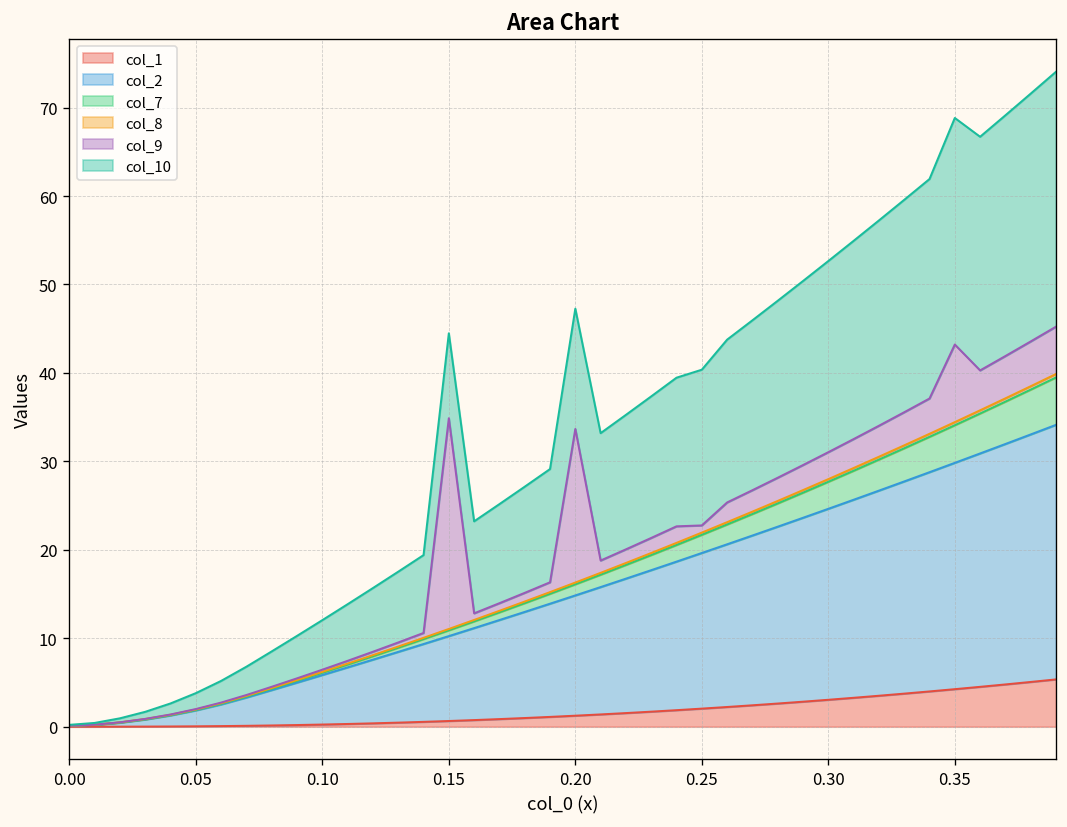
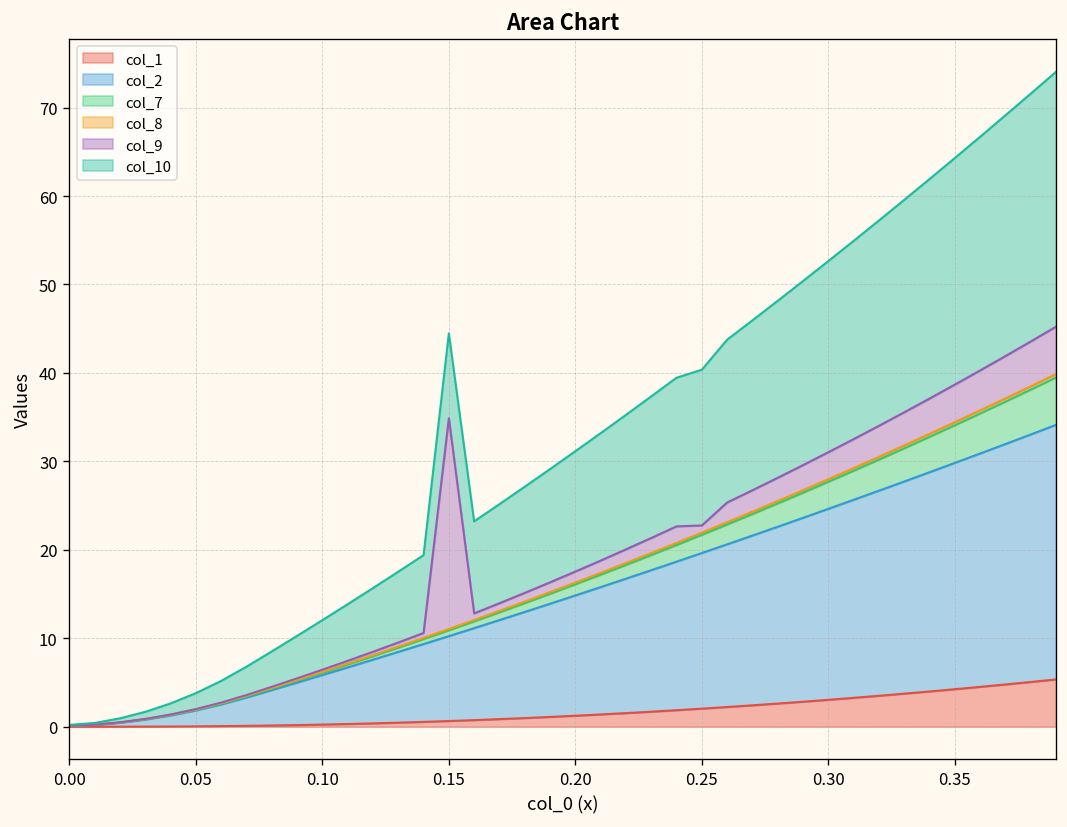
  {
    "col_9": {
      "0.15": 24,
-     "0.20": 17,
+     "0.20": 1,
      "0.25": 1,
      "0.30": 3,
-     "0.35": 9
+     "0.35": 4
    }
  }
